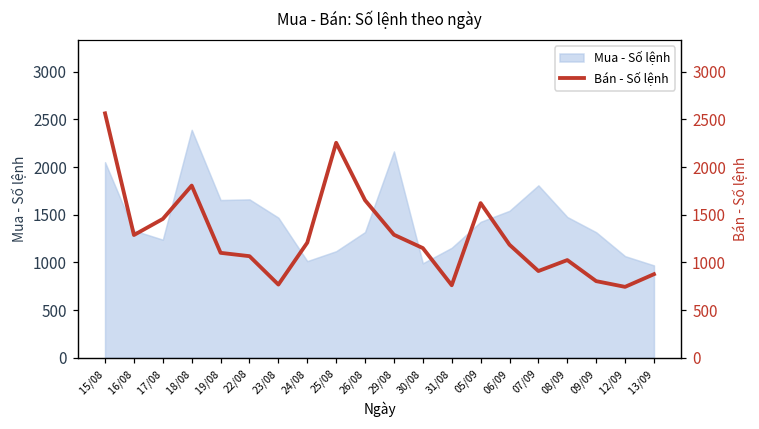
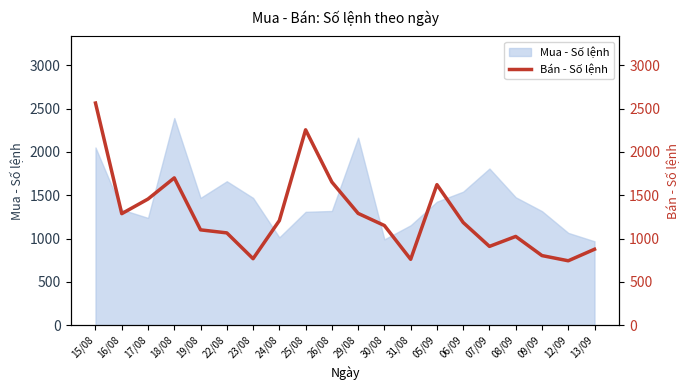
  {
    "Mua - Số lệnh": {
      "15/08": 2100,
      "16/08": 1300,
      "17/08": 1200,
      "18/08": 2400,
-     "19/08": 1700,
+     "19/08": 1500,
      "22/08": 1700,
      "23/08": 1500,
      "24/08": 1000,
-     "25/08": 1100,
+     "25/08": 1300,
      "26/08": 1300,
      "29/08": 2200,
      "30/08": 1000,
      "31/08": 1200,
      "05/09": 1400,
      "06/09": 1500,
      "07/09": 1800,
      "08/09": 1500,
      "09/09": 1300,
      "12/09": 1100,
      "13/09": 1000
    },
    "Bán - Số lệnh": {
      "15/08": 2600,
      "16/08": 1300,
      "17/08": 1500,
-     "18/08": 1800,
+     "18/08": 1700,
      "19/08": 1100,
      "22/08": 1100,
      "23/08": 800,
      "24/08": 1200,
      "25/08": 2300,
      "26/08": 1700,
      "29/08": 1300,
      "30/08": 1200,
      "31/08": 800,
      "05/09": 1600,
      "06/09": 1200,
      "07/09": 900,
      "08/09": 1000,
      "09/09": 800,
      "12/09": 700,
      "13/09": 900
    }
  }
